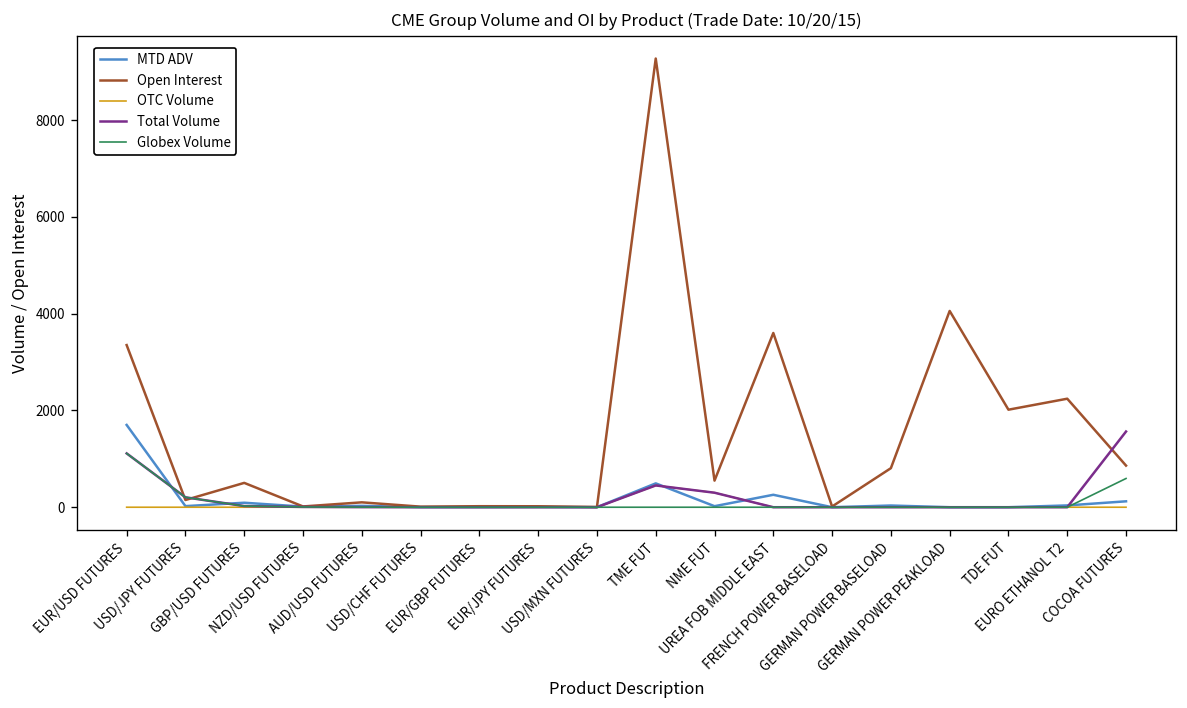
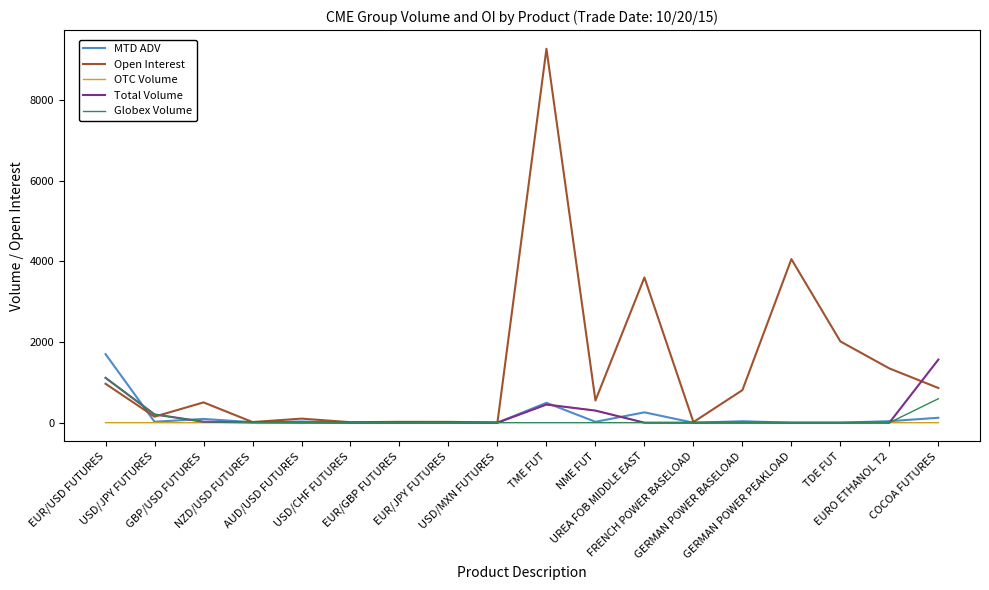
  {
    "MTD ADV": {
      "EUR/USD FUTURES": 1700,
      "GBP/USD FUTURES": 100,
      "UREA FOB MIDDLE EAST": 300,
      "COCOA FUTURES": 100
    },
    "Open Interest": {
-     "EUR/USD FUTURES": 3400,
+     "EUR/USD FUTURES": 1000,
      "GBP/USD FUTURES": 500,
      "AUD/USD FUTURES": 100,
      "TME FUT": 9300,
      "NME FUT": 600,
      "UREA FOB MIDDLE EAST": 3600,
      "GERMAN POWER BASELOAD": 800,
      "GERMAN POWER PEAKLOAD": 4100,
      "TDE FUT": 2000,
-     "EURO ETHANOL T2": 2200,
+     "EURO ETHANOL T2": 1300,
      "COCOA FUTURES": 900
    },
    "OTC Volume": {
      "EUR/USD FUTURES": 0,
      "COCOA FUTURES": 0
    },
    "Total Volume": {
      "COCOA FUTURES": 1600
    },
    "Globex Volume": {
      "TME FUT": 0,
      "COCOA FUTURES": 600
    }
  }
